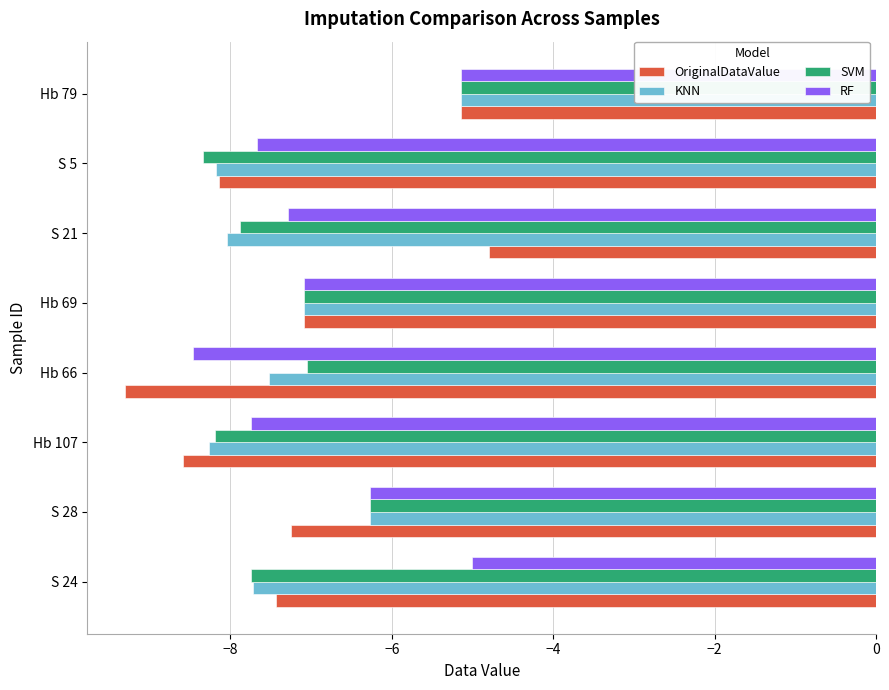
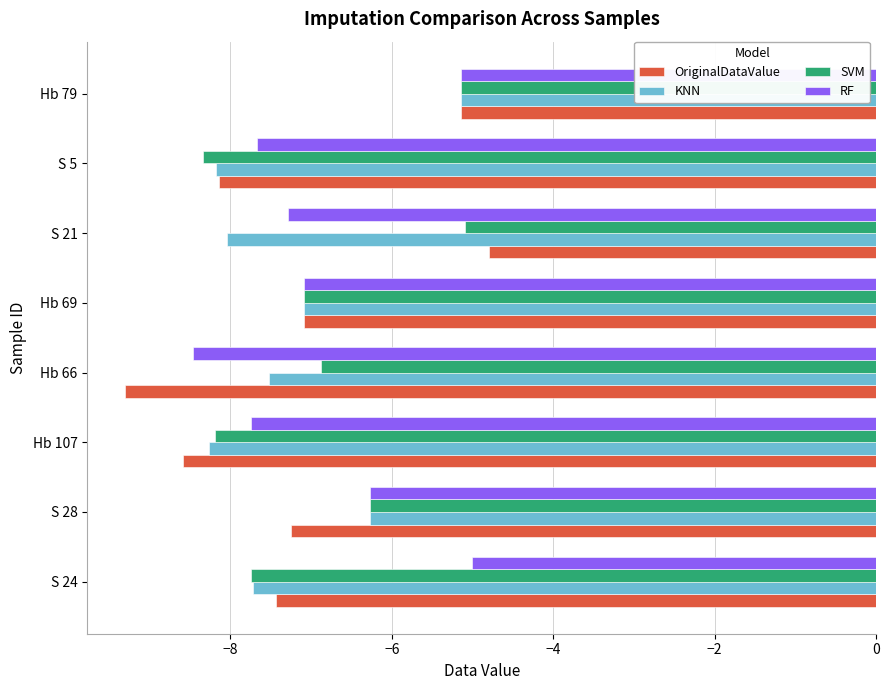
  {
    "OriginalDataValue": {
      "Hb 79": -5.1,
      "S 5": -8.1,
      "S 21": -4.8,
      "Hb 69": -7.1,
      "Hb 66": -9.3,
      "Hb 107": -8.6,
      "S 28": -7.3,
      "S 24": -7.4
    },
    "KNN": {
      "Hb 79": -5.1,
      "S 5": -8.2,
      "S 21": -8.0,
      "Hb 69": -7.1,
      "Hb 66": -7.5,
      "Hb 107": -8.3,
      "S 28": -6.3,
      "S 24": -7.7
    },
    "SVM": {
      "Hb 79": -5.1,
      "S 5": -8.3,
-     "S 21": -7.9,
+     "S 21": -5.1,
      "Hb 69": -7.1,
-     "Hb 66": -7.0,
+     "Hb 66": -6.9,
      "Hb 107": -8.2,
      "S 28": -6.3,
      "S 24": -7.7
    },
    "RF": {
      "Hb 79": -5.1,
      "S 5": -7.7,
      "S 21": -7.3,
      "Hb 69": -7.1,
      "Hb 66": -8.5,
      "Hb 107": -7.7,
      "S 28": -6.3,
      "S 24": -5.0
    }
  }
